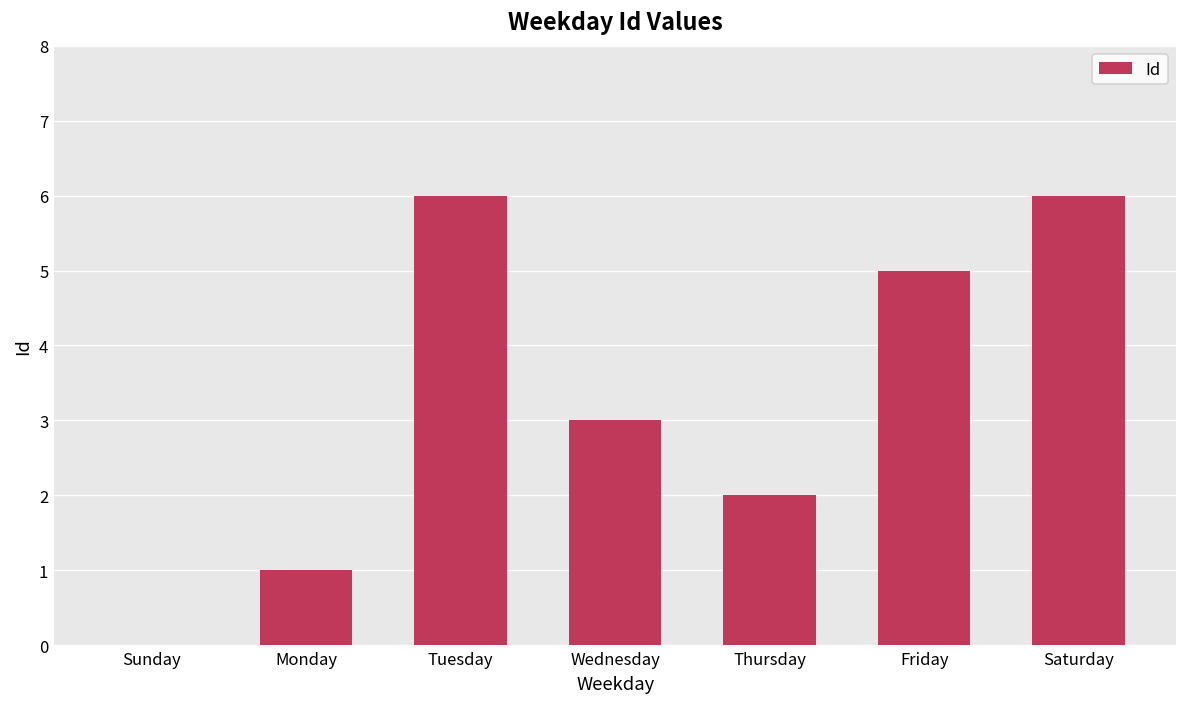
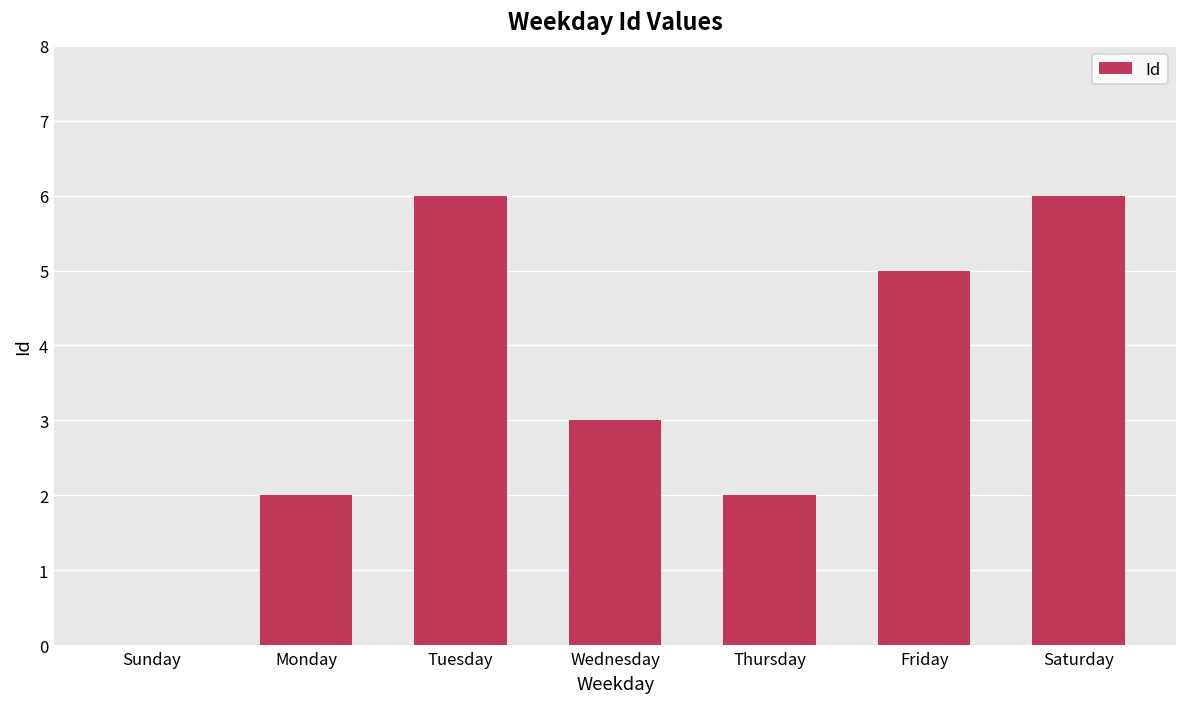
  {
    "Sunday": 0,
-   "Monday": 1,
+   "Monday": 2,
    "Tuesday": 6,
    "Wednesday": 3,
    "Thursday": 2,
    "Friday": 5,
    "Saturday": 6
  }
